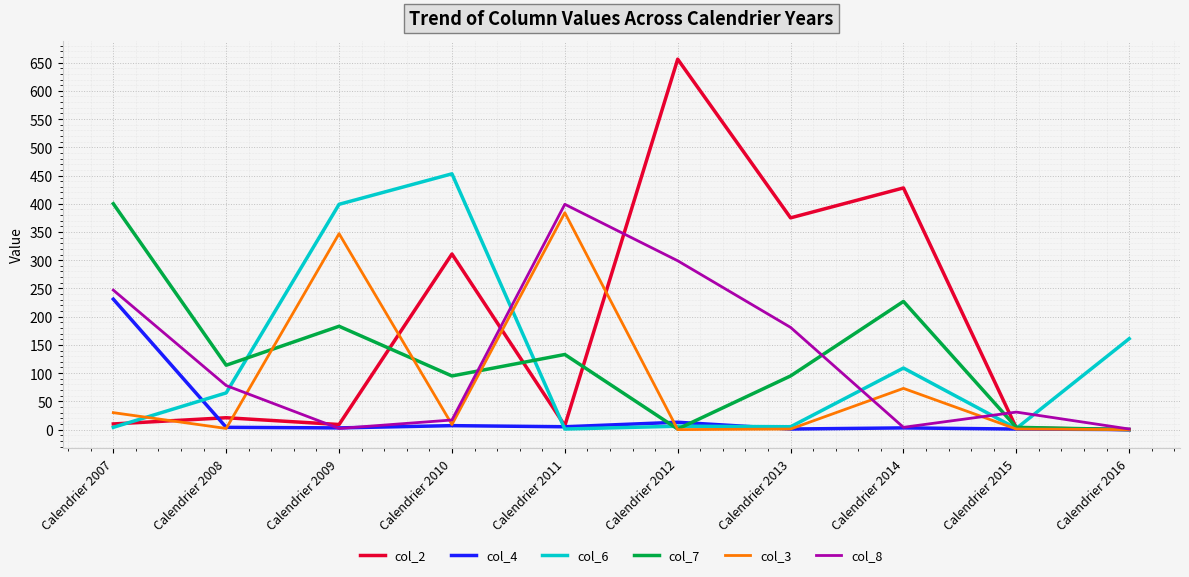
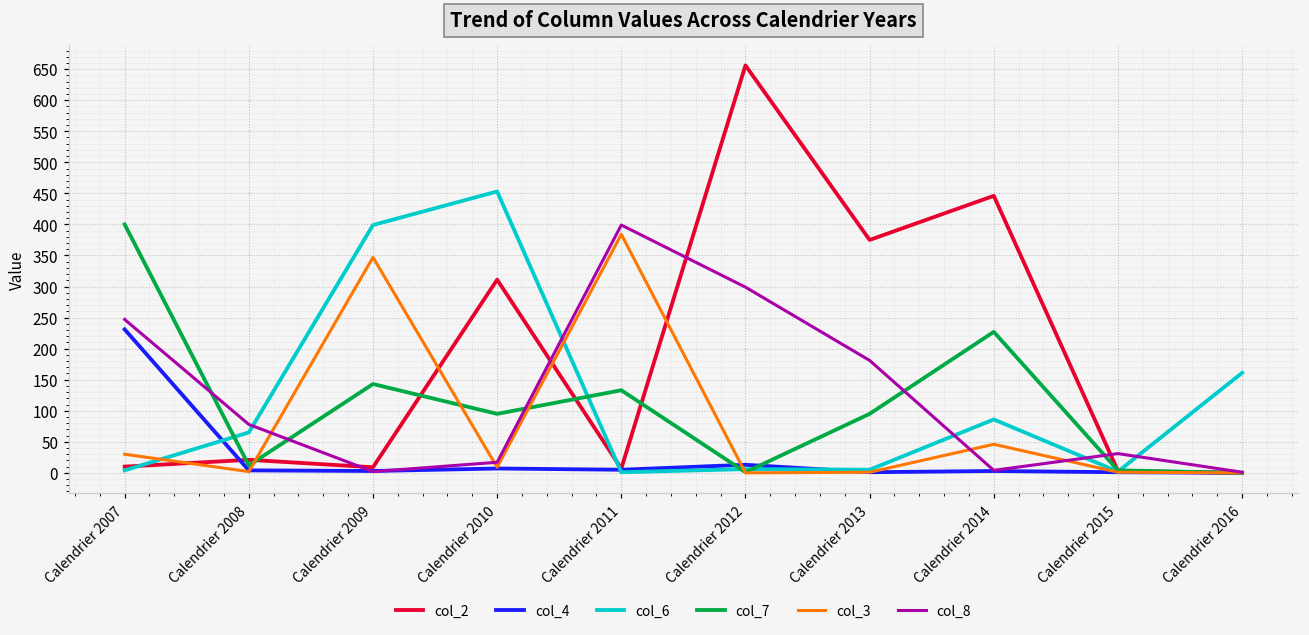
  {
    "col_2": {
      "Calendrier 2007": 10,
      "Calendrier 2008": 20,
      "Calendrier 2009": 10,
      "Calendrier 2010": 310,
      "Calendrier 2012": 660,
      "Calendrier 2013": 380,
-     "Calendrier 2014": 430
+     "Calendrier 2014": 450
    },
    "col_4": {
      "Calendrier 2007": 230,
      "Calendrier 2012": 10
    },
    "col_6": {
      "Calendrier 2007": 0,
      "Calendrier 2008": 70,
      "Calendrier 2009": 400,
      "Calendrier 2010": 450,
      "Calendrier 2012": 10,
-     "Calendrier 2014": 110,
+     "Calendrier 2014": 90,
      "Calendrier 2016": 160
    },
    "col_7": {
      "Calendrier 2007": 400,
-     "Calendrier 2008": 110,
-     "Calendrier 2009": 180,
+     "Calendrier 2008": 10,
+     "Calendrier 2009": 140,
      "Calendrier 2010": 100,
      "Calendrier 2011": 130,
      "Calendrier 2013": 100,
      "Calendrier 2014": 230
    },
    "col_3": {
      "Calendrier 2007": 30,
      "Calendrier 2009": 350,
      "Calendrier 2011": 380,
-     "Calendrier 2014": 70
+     "Calendrier 2014": 50
    },
    "col_8": {
      "Calendrier 2007": 250,
      "Calendrier 2008": 80,
      "Calendrier 2010": 20,
      "Calendrier 2011": 400,
      "Calendrier 2012": 300,
      "Calendrier 2013": 180,
      "Calendrier 2015": 30
    }
  }
